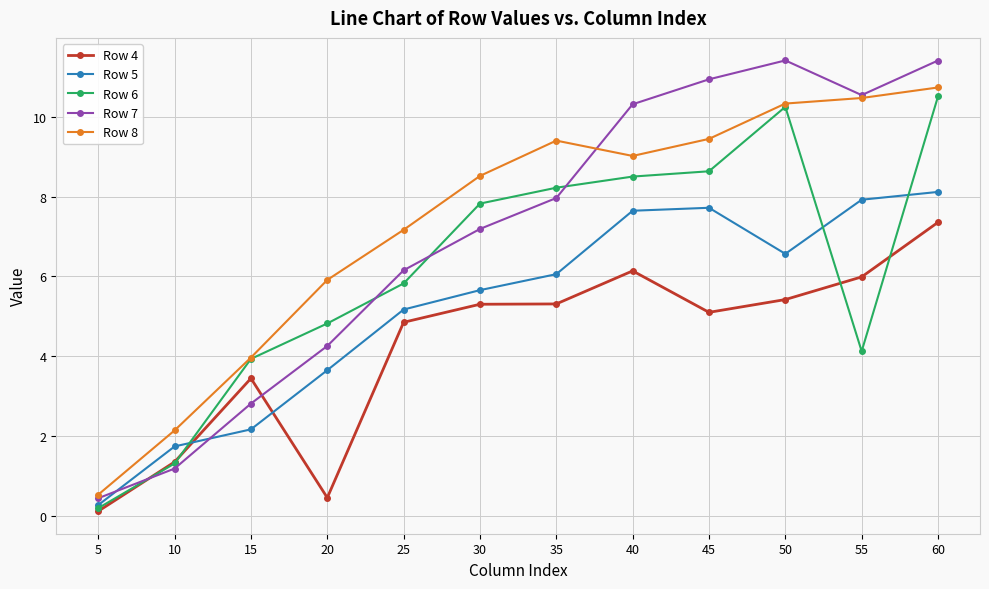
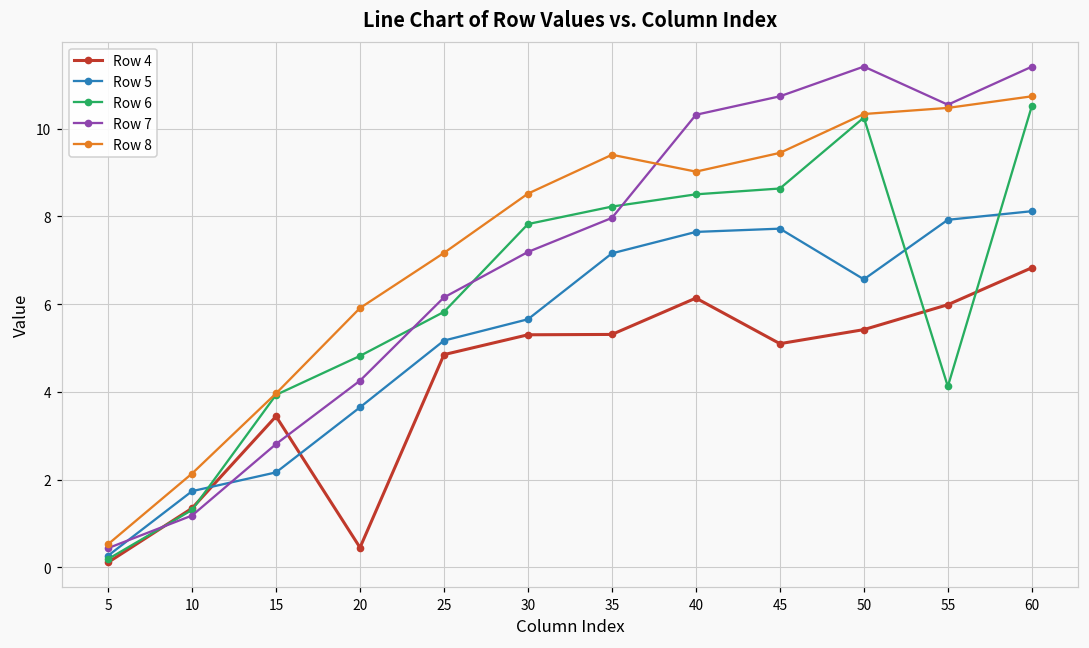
  {
    "Row 4": {
      "5": 0.1,
      "15": 3.4,
      "20": 0.4,
      "25": 4.8,
      "30": 5.3,
      "35": 5.3,
      "40": 6.1,
      "45": 5.1,
      "50": 5.4,
      "55": 6.0,
-     "60": 7.4
+     "60": 6.8
    },
    "Row 5": {
      "5": 0.3,
      "10": 1.7,
      "15": 2.2,
      "20": 3.6,
      "25": 5.2,
      "30": 5.7,
-     "35": 6.1,
+     "35": 7.2,
      "40": 7.6,
      "45": 7.7,
      "50": 6.6,
      "55": 7.9,
      "60": 8.1
    },
    "Row 6": {
      "5": 0.2,
      "20": 4.8,
      "25": 5.8,
      "30": 7.8,
      "35": 8.2,
      "40": 8.5,
      "45": 8.6,
      "50": 10.3,
      "55": 4.1,
      "60": 10.5
    },
    "Row 7": {
      "5": 0.4,
      "10": 1.2,
      "15": 2.8,
      "20": 4.3,
      "25": 6.2,
      "30": 7.2,
      "35": 8.0,
      "40": 10.3,
-     "45": 10.9,
+     "45": 10.7,
      "50": 11.4,
      "55": 10.5,
      "60": 11.4
    },
    "Row 8": {
      "5": 0.5,
      "10": 2.1,
      "20": 5.9,
      "25": 7.2,
      "30": 8.5,
      "35": 9.4,
      "40": 9.0,
      "45": 9.5,
      "50": 10.3,
      "55": 10.5,
      "60": 10.7
    }
  }
